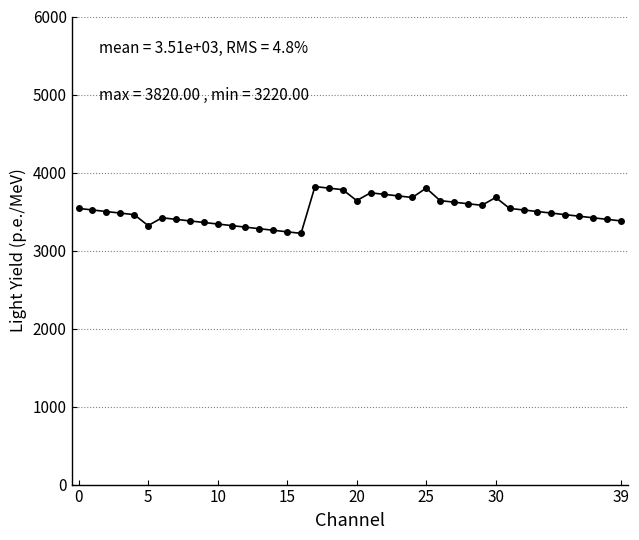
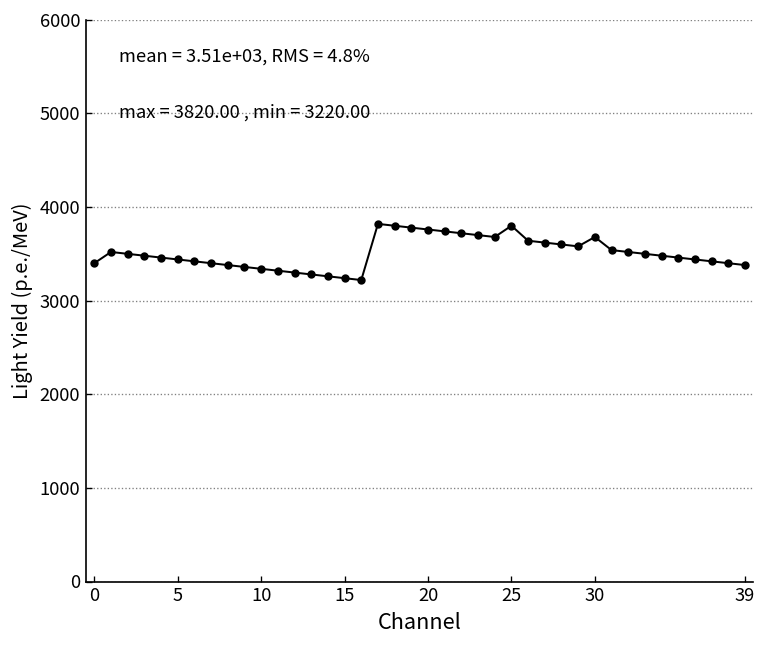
  {
-   "0": 3500,
-   "5": 3300,
+   "0": 3400,
+   "5": 3400,
    "10": 3300,
    "15": 3200,
-   "20": 3600,
+   "20": 3800,
    "25": 3800,
    "30": 3700,
    "39": 3400
  }
